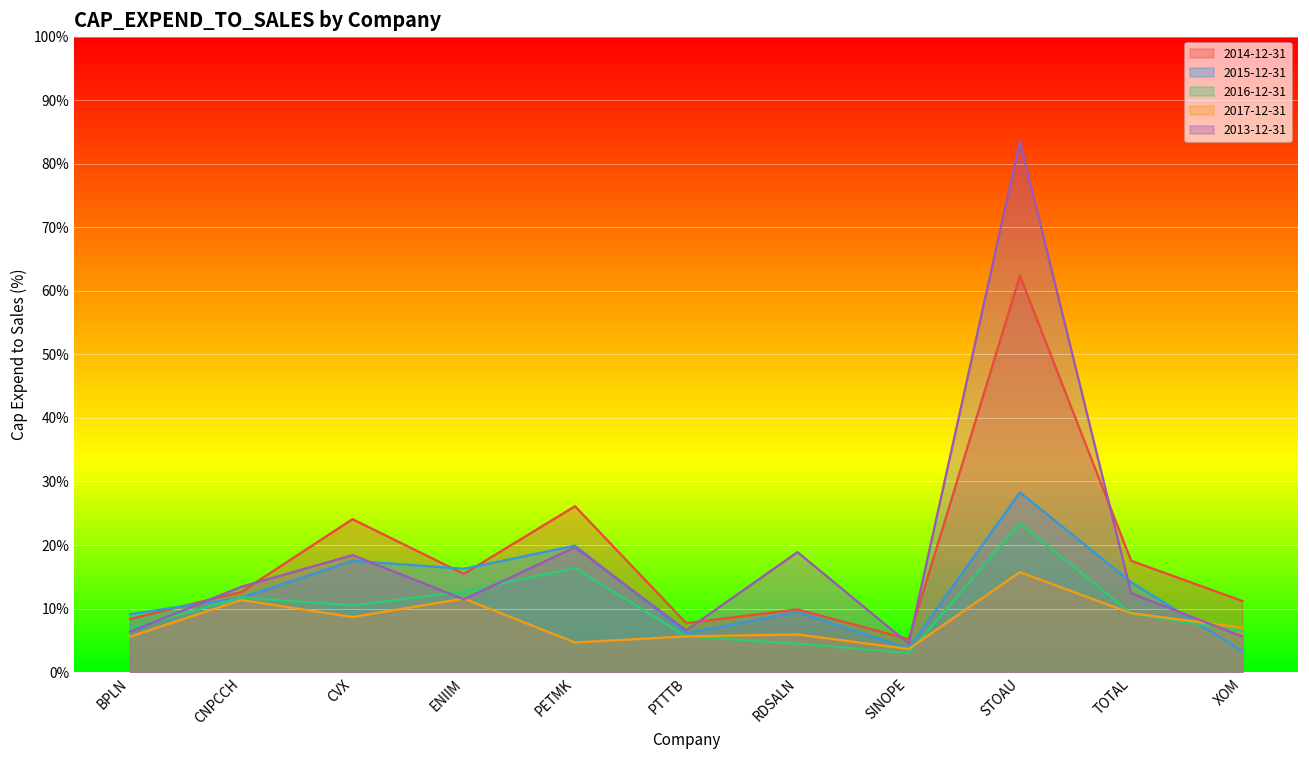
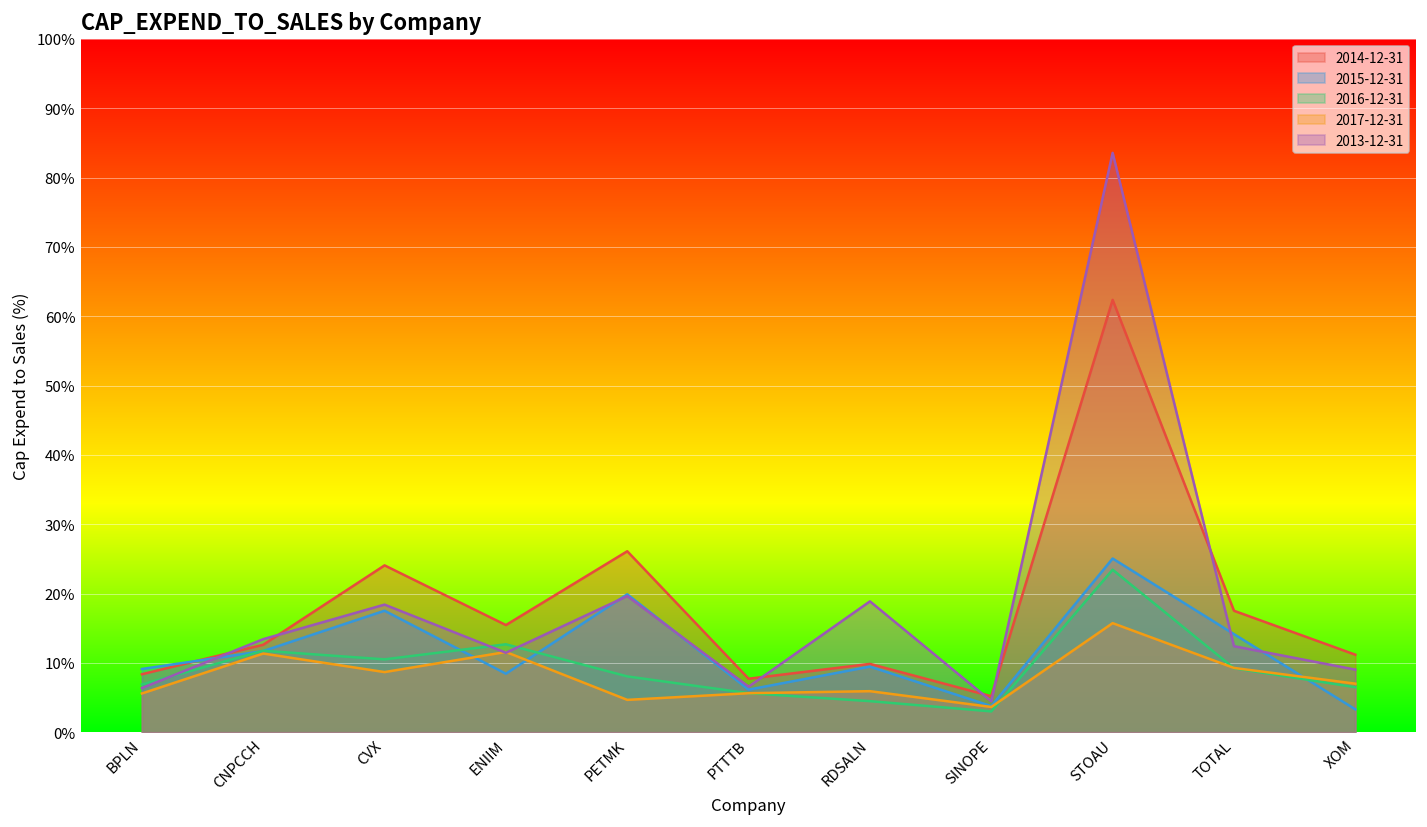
  {
    "2015-12-31": {
      "BPLN": "9%",
      "CVX": "18%",
-     "ENIIM": "16%",
-     "STOAU": "28%",
+     "ENIIM": "8%",
+     "STOAU": "25%",
      "TOTAL": "14%",
      "XOM": "3%"
    },
    "2016-12-31": {
      "BPLN": "7%",
      "CVX": "11%",
      "ENIIM": "13%",
-     "PETMK": "16%",
+     "PETMK": "8%",
      "RDSALN": "4%",
      "SINOPE": "3%",
      "STOAU": "23%",
      "XOM": "6%"
    },
    "2013-12-31": {
      "BPLN": "6%",
      "CNPCCH": "13%",
      "CVX": "18%",
      "RDSALN": "19%",
      "SINOPE": "4%",
      "STOAU": "84%",
      "TOTAL": "12%",
-     "XOM": "6%"
+     "XOM": "9%"
    }
  }
